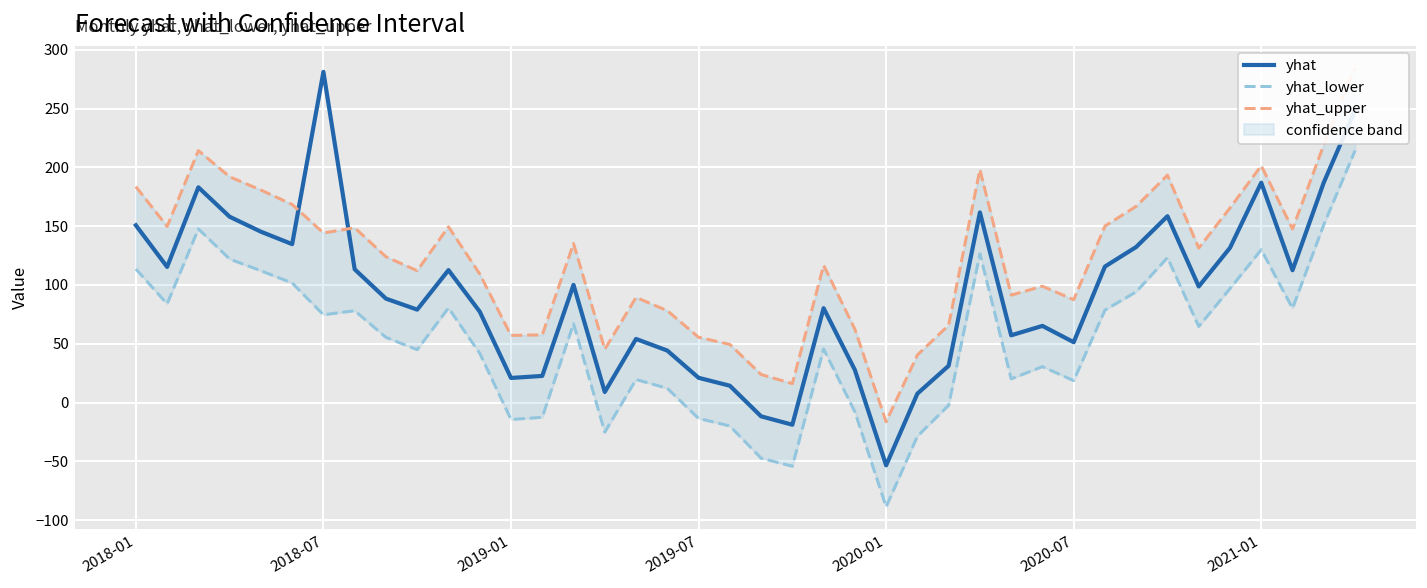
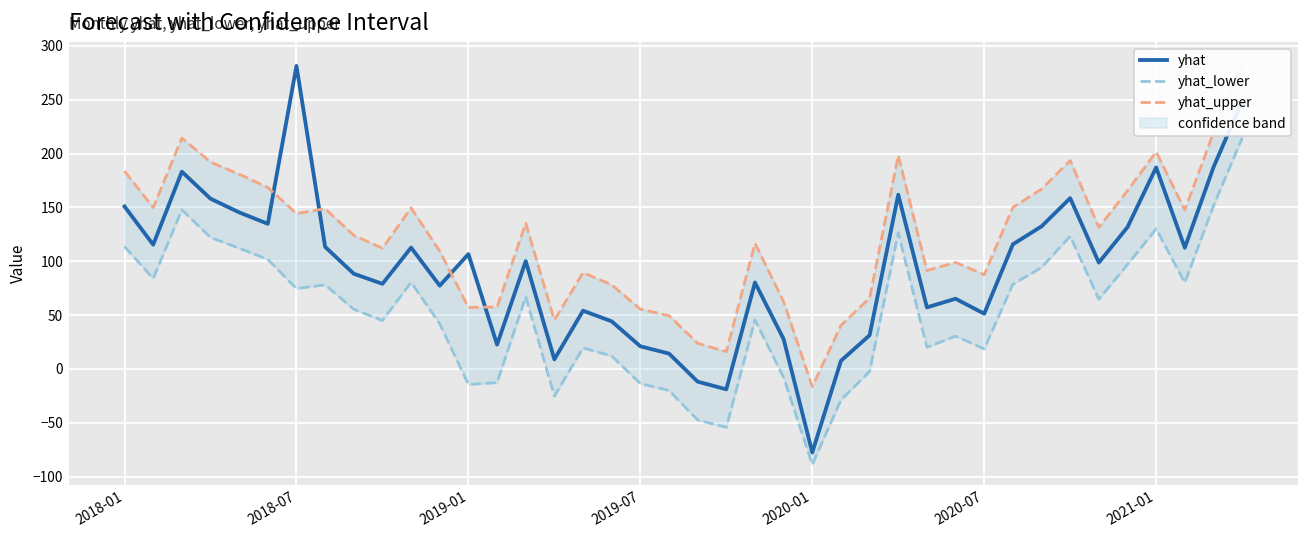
  {
    "yhat": {
      "2018-01": 150,
      "2018-07": 280,
-     "2019-01": 20,
+     "2019-01": 110,
      "2019-07": 20,
-     "2020-01": -50,
+     "2020-01": -80,
      "2020-07": 50,
      "2021-01": 190
    }
  }
